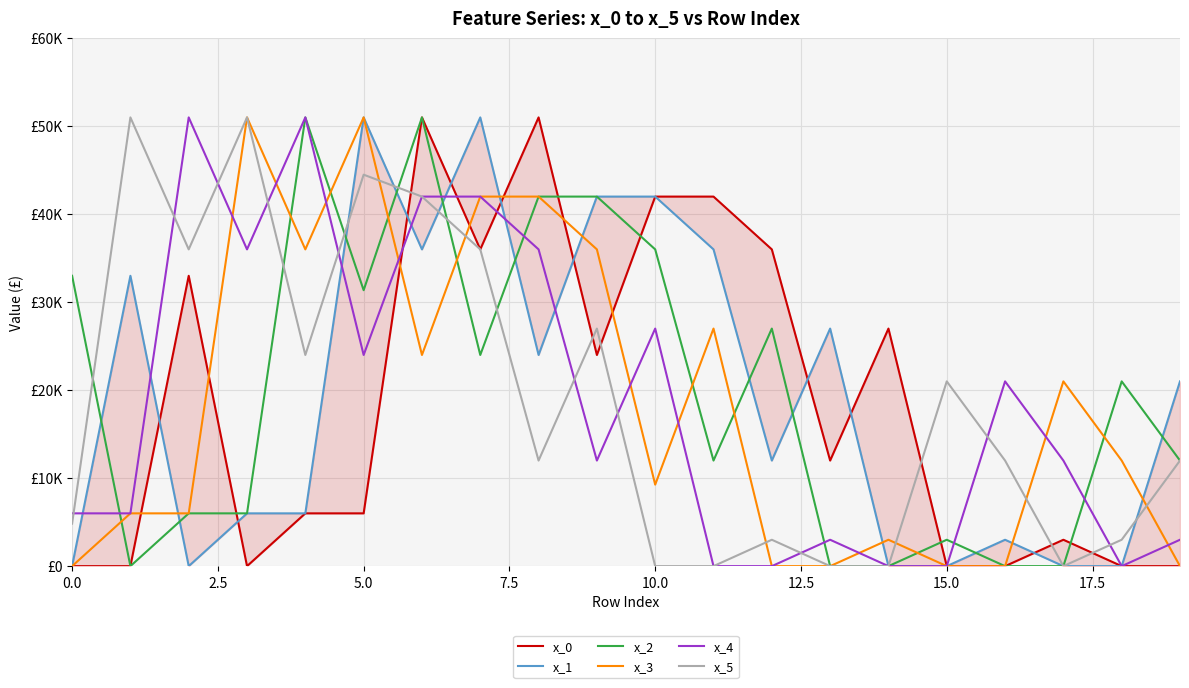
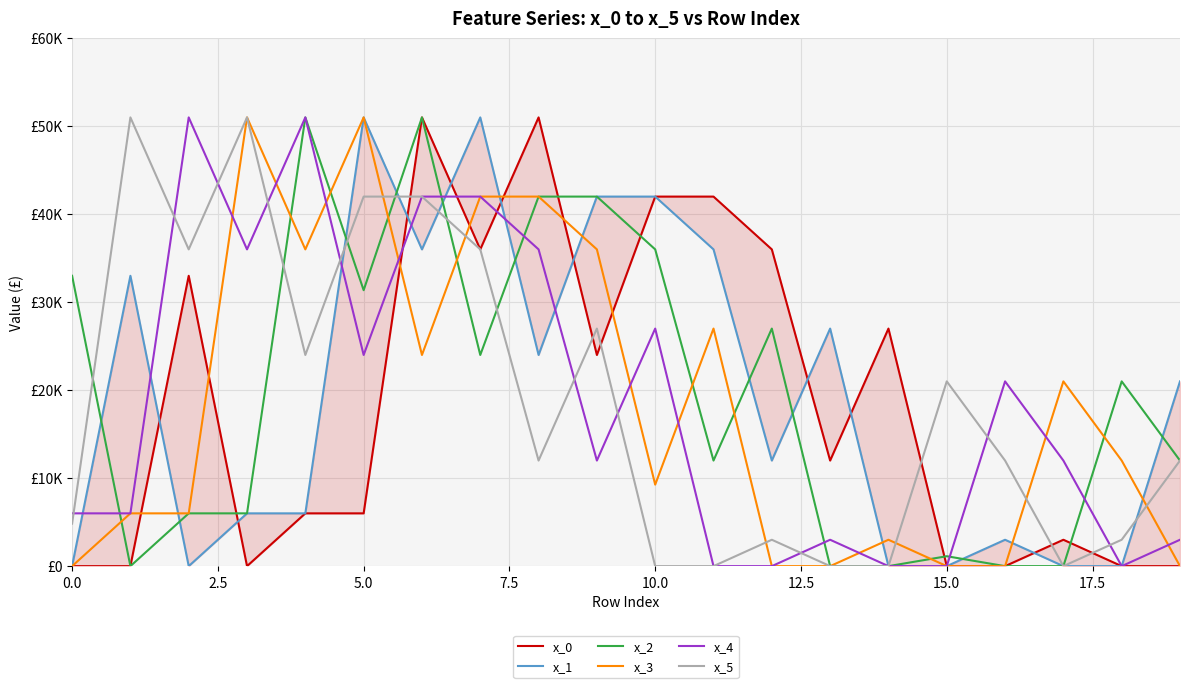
  {
    "x_2": {
      "0.0": "£33000",
      "5.0": "£31000",
      "10.0": "£36000",
-     "15.0": "£3000"
+     "15.0": "£1000"
    },
    "x_3": {
      "10.0": "£9000"
    },
    "x_4": {
      "0.0": "£6000",
      "5.0": "£24000",
      "10.0": "£27000"
    },
    "x_5": {
      "0.0": "£5000",
-     "5.0": "£44000",
+     "5.0": "£42000",
      "10.0": "£0",
      "15.0": "£21000"
    }
  }
